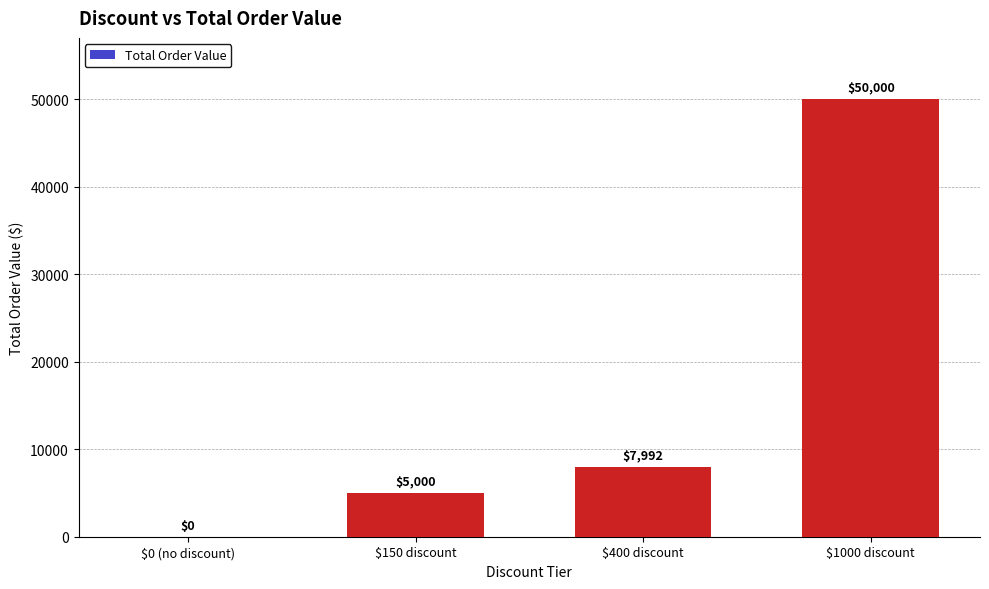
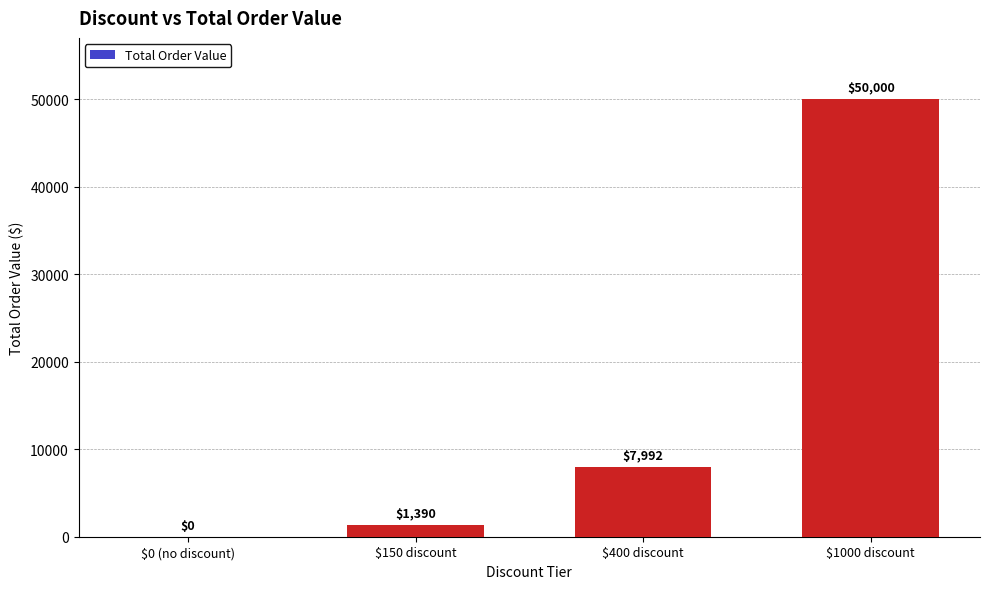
  {
    "$0 (no discount)": "$0",
-   "$150 discount": "$5,000",
+   "$150 discount": "$1,390",
    "$400 discount": "$7,992",
    "$1000 discount": "$50,000"
  }
